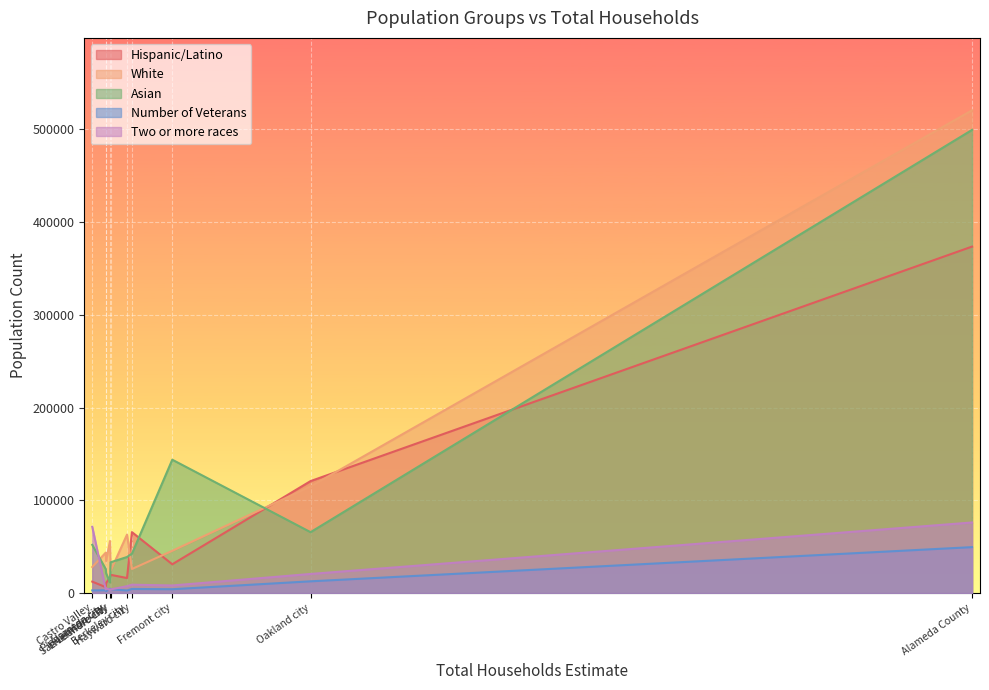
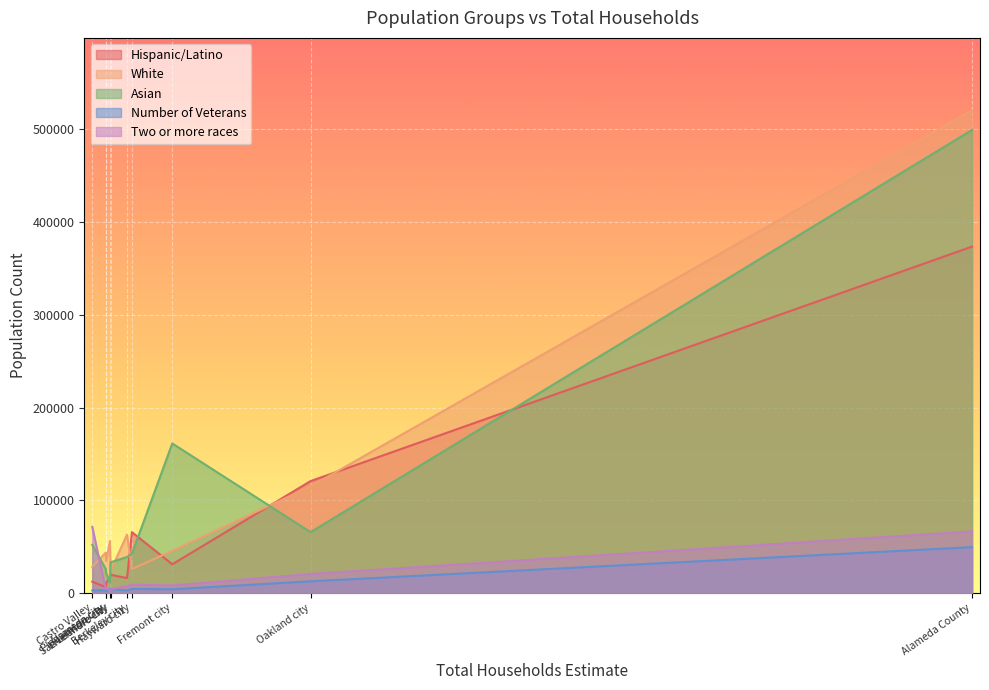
  {
    "Asian": {
      "Castro Valley": 50000,
      "Pleasanton city": 30000,
      "Alameda city": 20000,
      "Livermore city": 10000,
      "San Leandro city": 30000,
      "Berkeley city": 40000,
      "Hayward city": 40000,
-     "Fremont city": 140000,
+     "Fremont city": 160000,
      "Oakland city": 70000,
      "Alameda County": 500000
    },
    "Number of Veterans": {
      "Castro Valley": 0,
      "Berkeley city": 0,
      "Hayward city": 0,
      "Fremont city": 0,
      "Oakland city": 10000,
      "Alameda County": 50000
    },
    "Two or more races": {
      "Castro Valley": 70000,
      "Berkeley city": 10000,
      "Hayward city": 10000,
      "Fremont city": 10000,
      "Oakland city": 20000,
-     "Alameda County": 80000
+     "Alameda County": 70000
    }
  }
